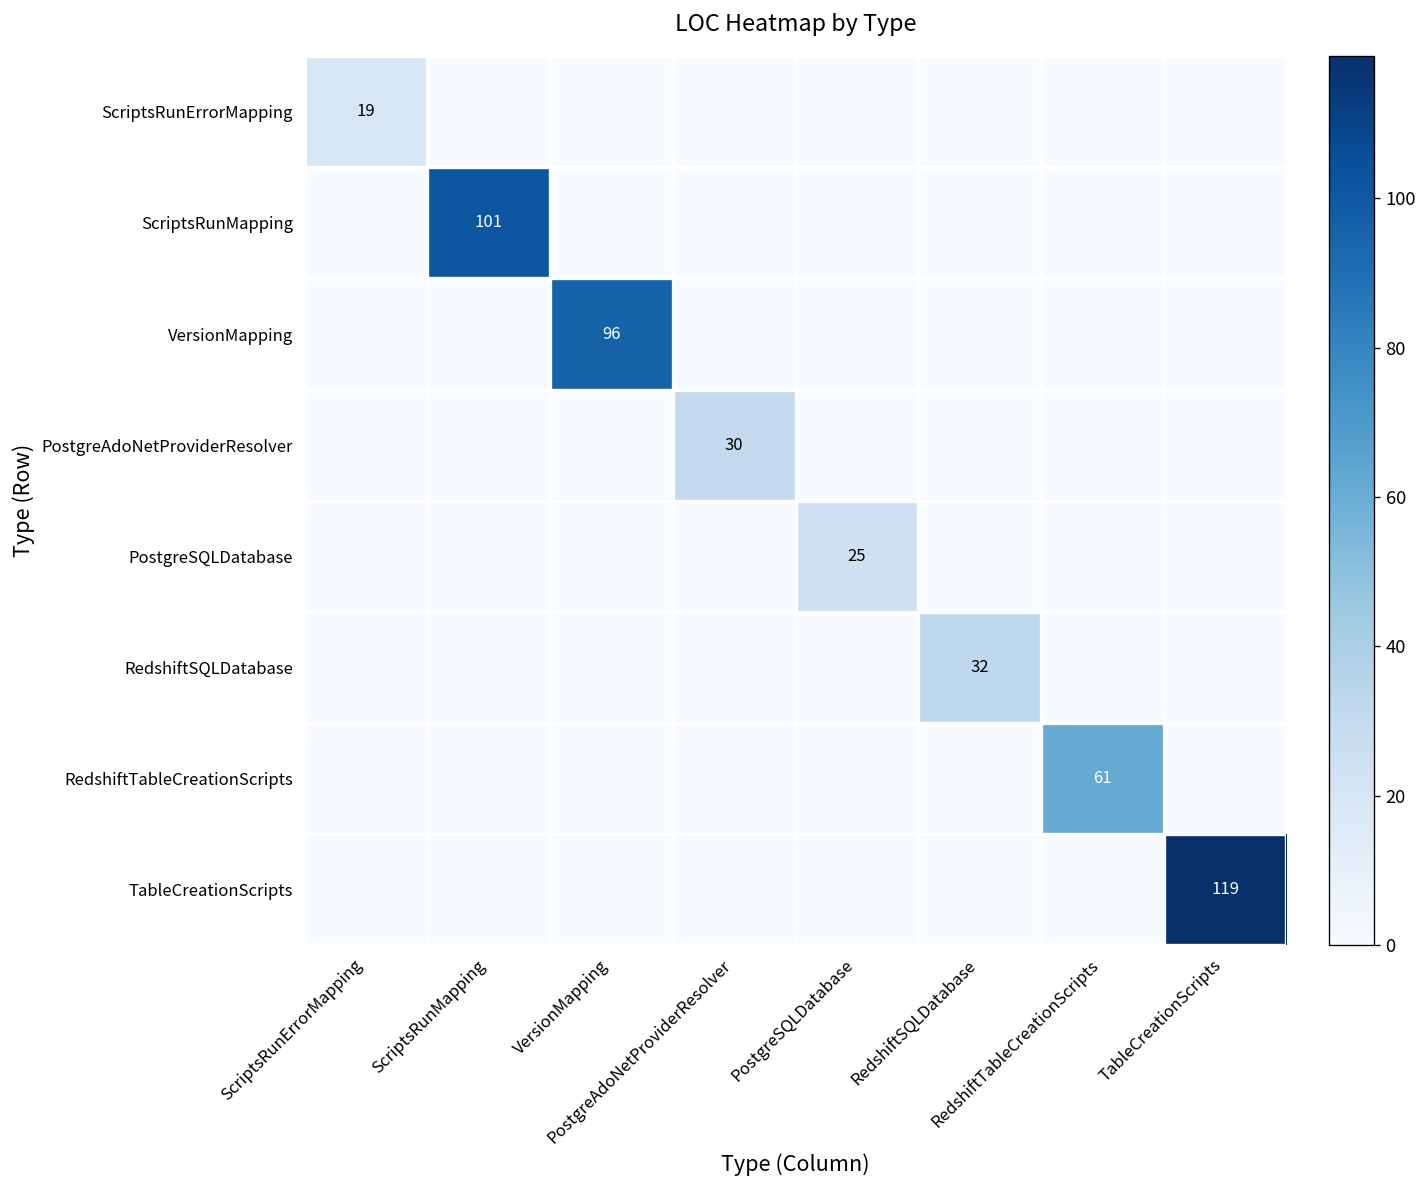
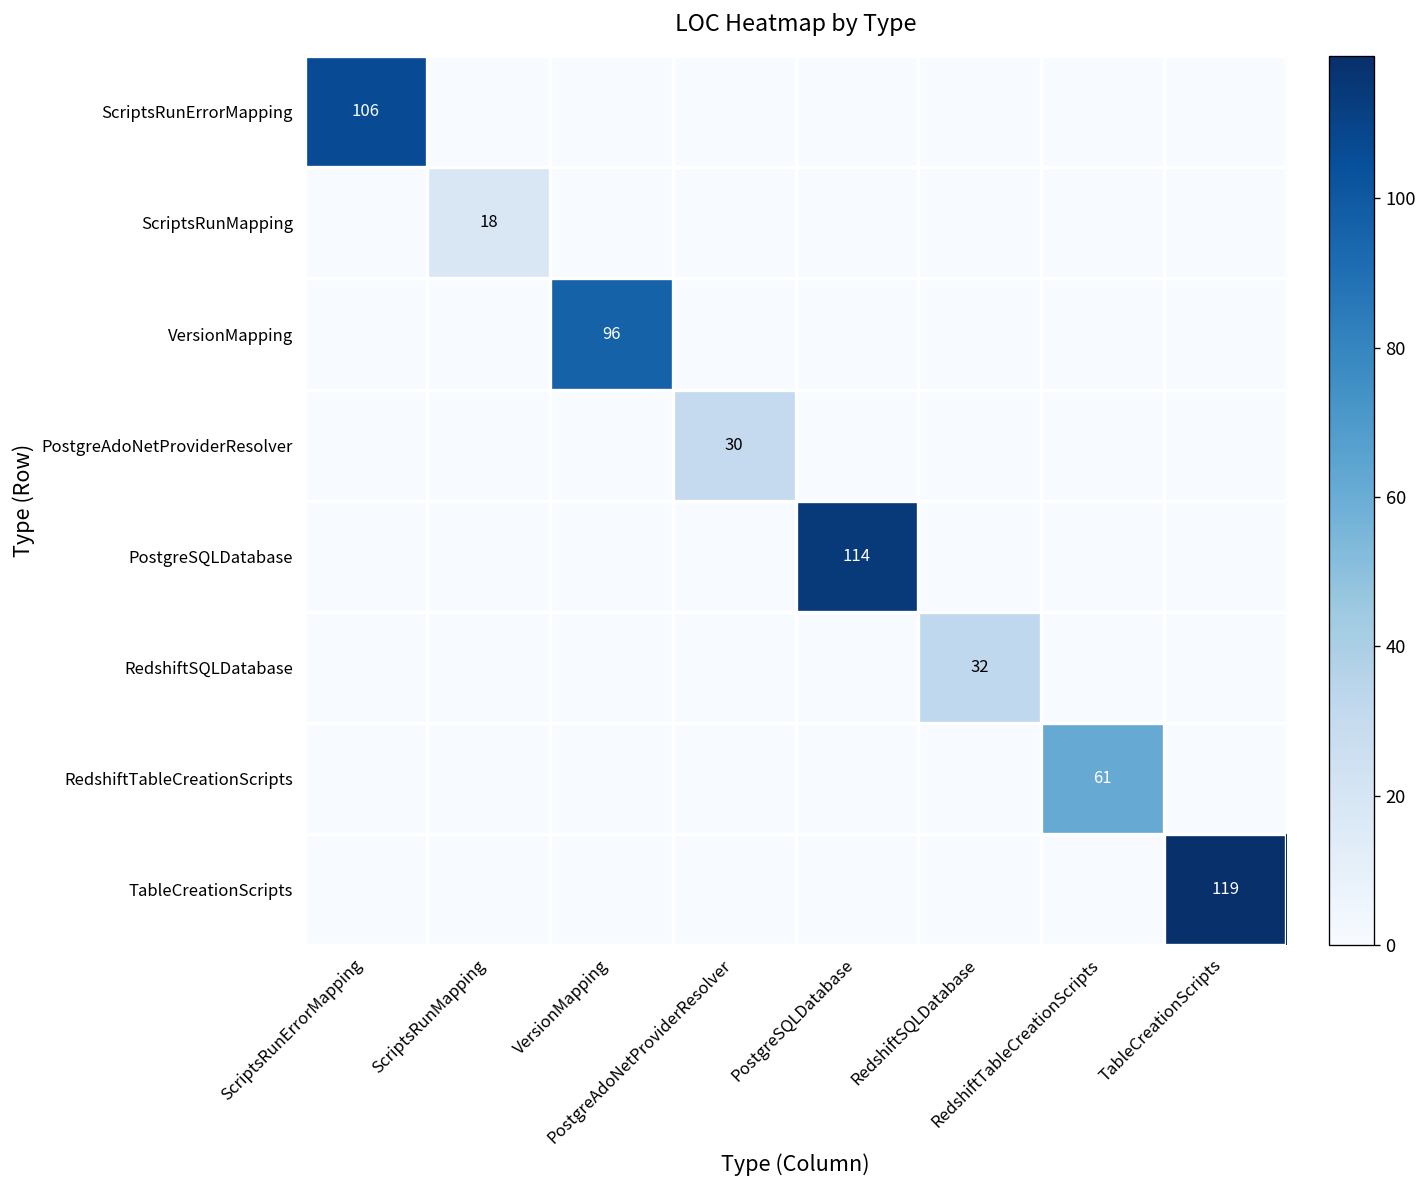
  {
    "ScriptsRunErrorMapping": {
-     "ScriptsRunErrorMapping": 19
+     "ScriptsRunErrorMapping": 106
    },
    "ScriptsRunMapping": {
-     "ScriptsRunMapping": 101
+     "ScriptsRunMapping": 18
    },
    "VersionMapping": {
      "VersionMapping": 96
    },
    "PostgreAdoNetProviderResolver": {
      "PostgreAdoNetProviderResolver": 30
    },
    "PostgreSQLDatabase": {
-     "PostgreSQLDatabase": 25
+     "PostgreSQLDatabase": 114
    },
    "RedshiftSQLDatabase": {
      "RedshiftSQLDatabase": 32
    },
    "RedshiftTableCreationScripts": {
      "RedshiftTableCreationScripts": 61
    },
    "TableCreationScripts": {
      "TableCreationScripts": 119
    }
  }
